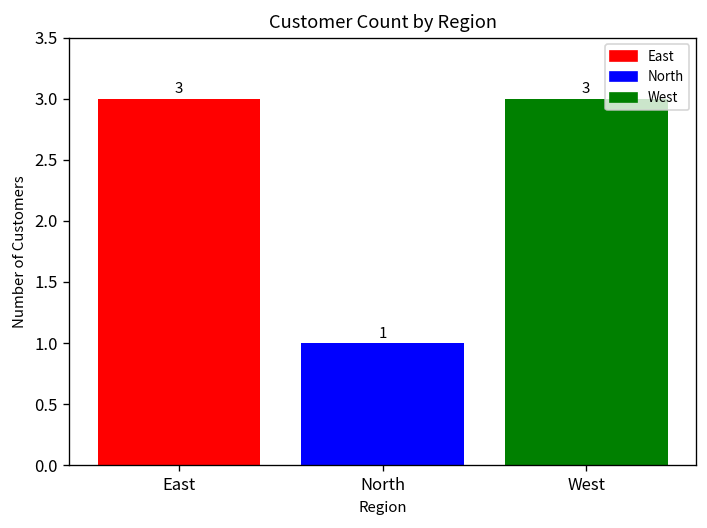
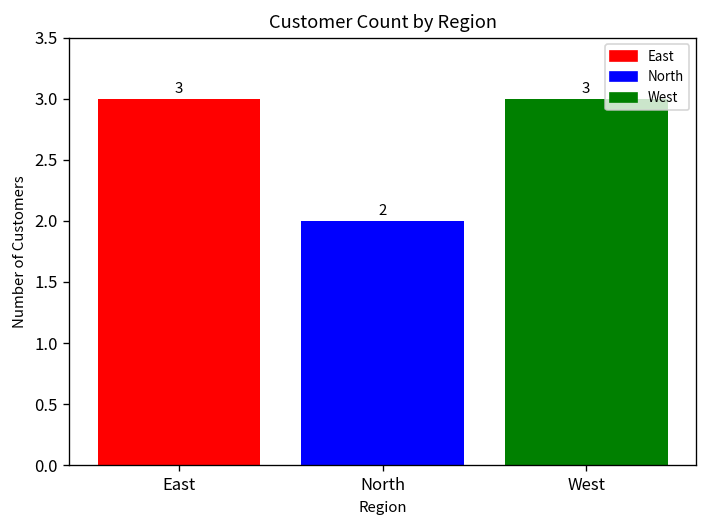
  {
    "East": 3,
-   "North": 1,
+   "North": 2,
    "West": 3
  }
